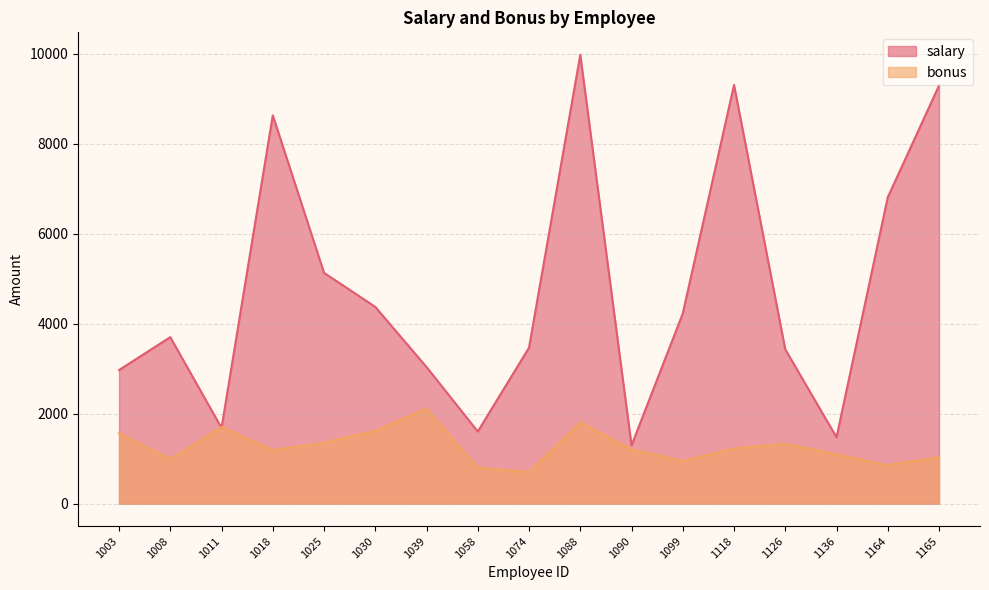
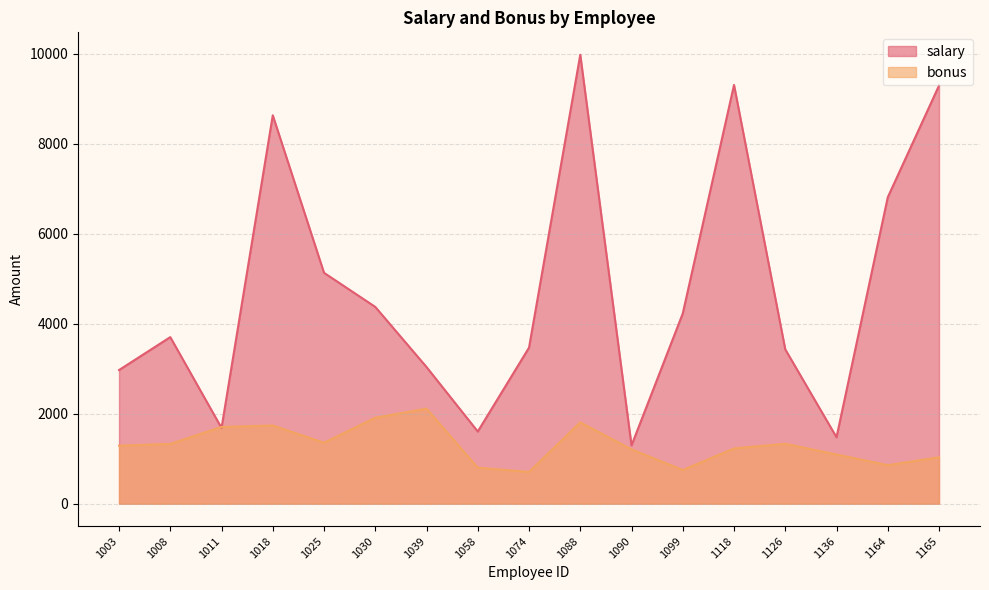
  {
    "salary": {
      "1003": 3000,
      "1008": 3700,
      "1018": 8600,
      "1025": 5100,
      "1030": 4400,
      "1039": 3000,
      "1058": 1600,
      "1074": 3500,
      "1088": 10000,
      "1090": 1300,
      "1099": 4200,
      "1118": 9300,
      "1126": 3400,
      "1136": 1500,
      "1164": 6800,
      "1165": 9300
    },
    "bonus": {
-     "1003": 1600,
-     "1008": 1000,
-     "1018": 1200,
+     "1003": 1300,
+     "1008": 1300,
+     "1018": 1700,
      "1025": 1400,
-     "1030": 1600,
+     "1030": 1900,
      "1039": 2100,
      "1058": 800,
      "1074": 700,
      "1088": 1800,
      "1090": 1200,
-     "1099": 1000,
+     "1099": 700,
      "1118": 1200,
      "1126": 1300,
      "1136": 1100,
      "1164": 900,
      "1165": 1000
    }
  }
